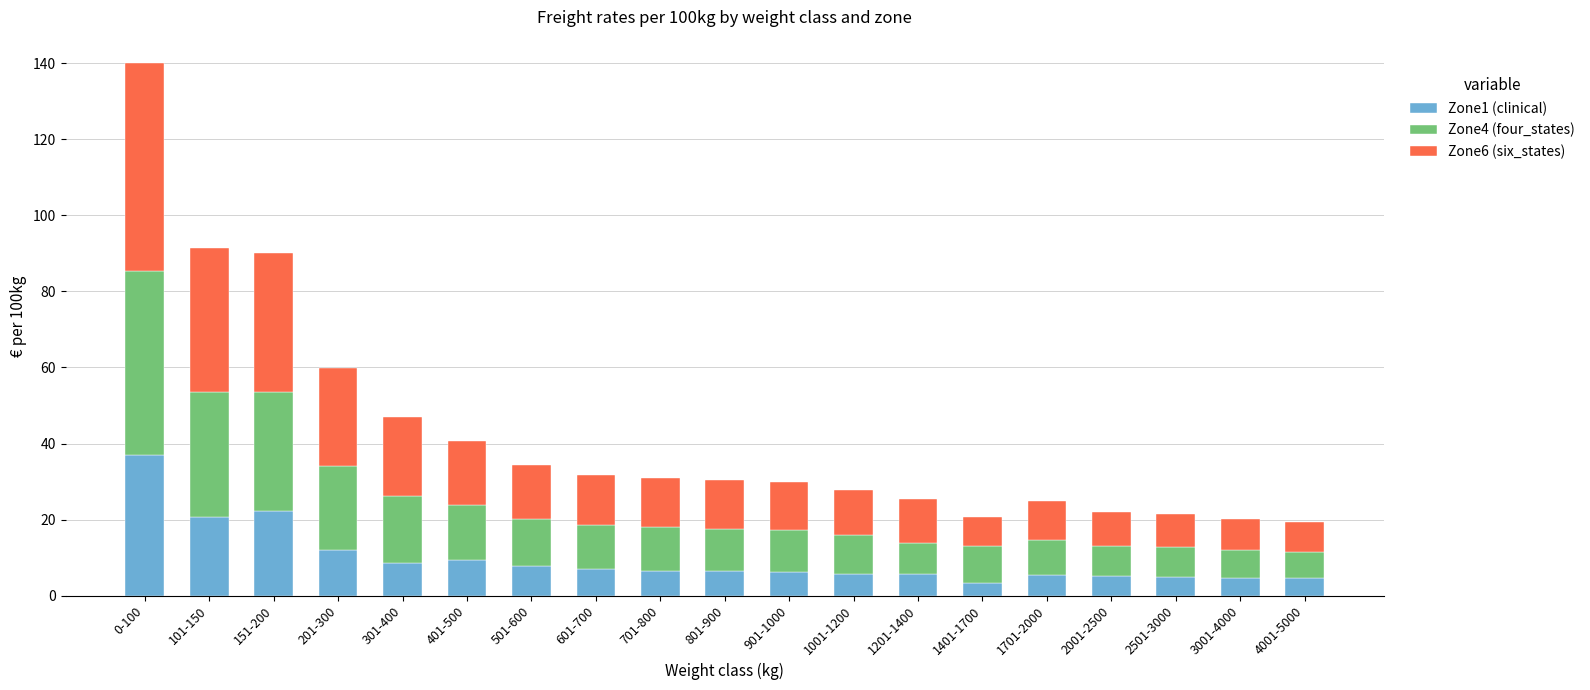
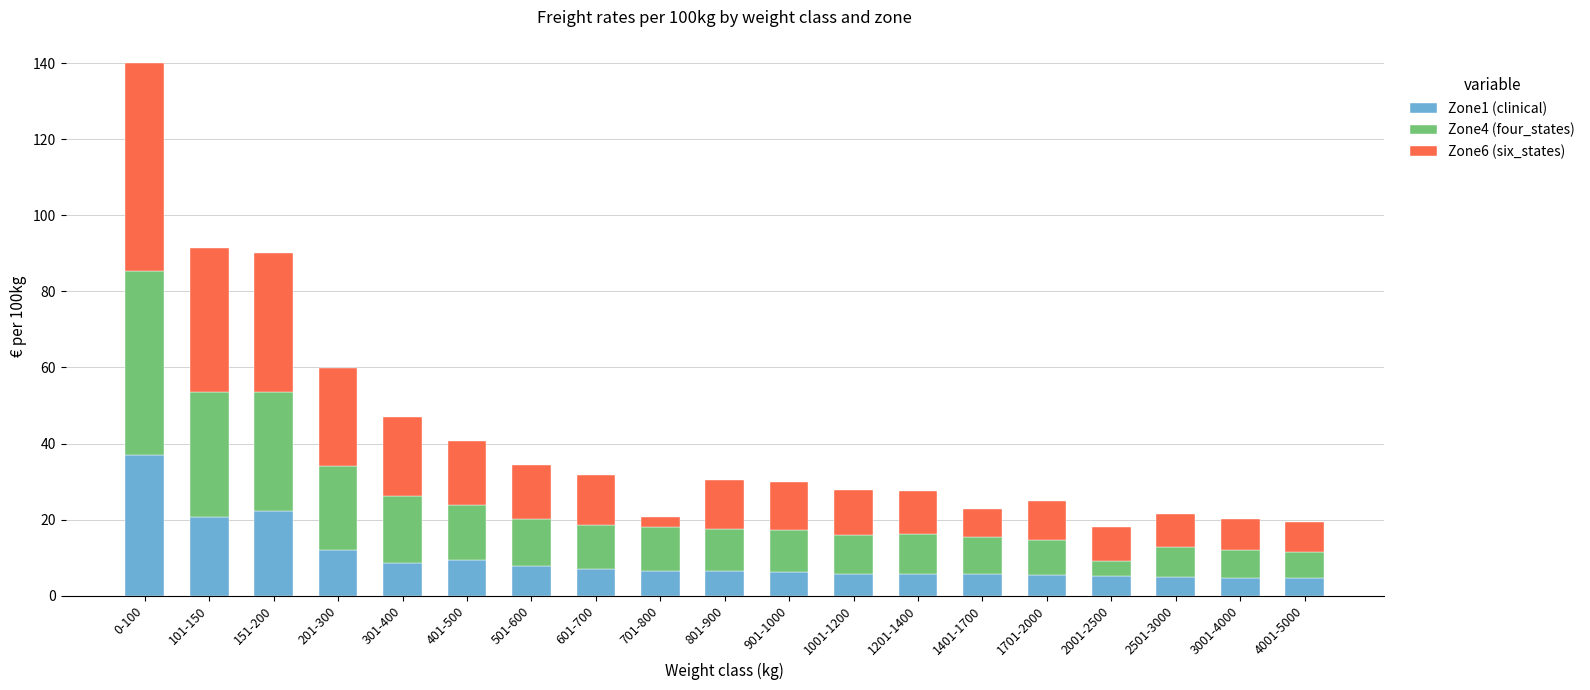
  {
    "Zone1 (clinical)": {
      "0-100": 37,
      "101-150": 21,
      "151-200": 22,
      "201-300": 12,
      "301-400": 8,
      "401-500": 9,
      "501-600": 8,
      "601-700": 7,
      "701-800": 7,
      "801-900": 6,
      "901-1000": 6,
      "1001-1200": 6,
      "1201-1400": 6,
-     "1401-1700": 3,
+     "1401-1700": 6,
      "1701-2000": 6,
      "2001-2500": 5,
      "2501-3000": 5,
      "3001-4000": 5,
      "4001-5000": 5
    },
    "Zone4 (four_states)": {
      "0-100": 48,
      "101-150": 33,
      "151-200": 31,
      "201-300": 22,
      "301-400": 18,
      "401-500": 15,
      "501-600": 12,
      "601-700": 12,
      "701-800": 11,
      "801-900": 11,
      "901-1000": 11,
      "1001-1200": 10,
-     "1201-1400": 8,
+     "1201-1400": 10,
      "1401-1700": 10,
      "1701-2000": 9,
-     "2001-2500": 8,
+     "2001-2500": 4,
      "2501-3000": 8,
      "3001-4000": 7,
      "4001-5000": 7
    },
    "Zone6 (six_states)": {
      "0-100": 55,
      "101-150": 38,
      "151-200": 36,
      "201-300": 26,
      "301-400": 21,
      "401-500": 17,
      "501-600": 14,
      "601-700": 13,
-     "701-800": 13,
+     "701-800": 3,
      "801-900": 13,
      "901-1000": 13,
      "1001-1200": 12,
      "1201-1400": 11,
      "1401-1700": 7,
      "1701-2000": 10,
      "2001-2500": 9,
      "2501-3000": 9,
      "3001-4000": 8,
      "4001-5000": 8
    }
  }
